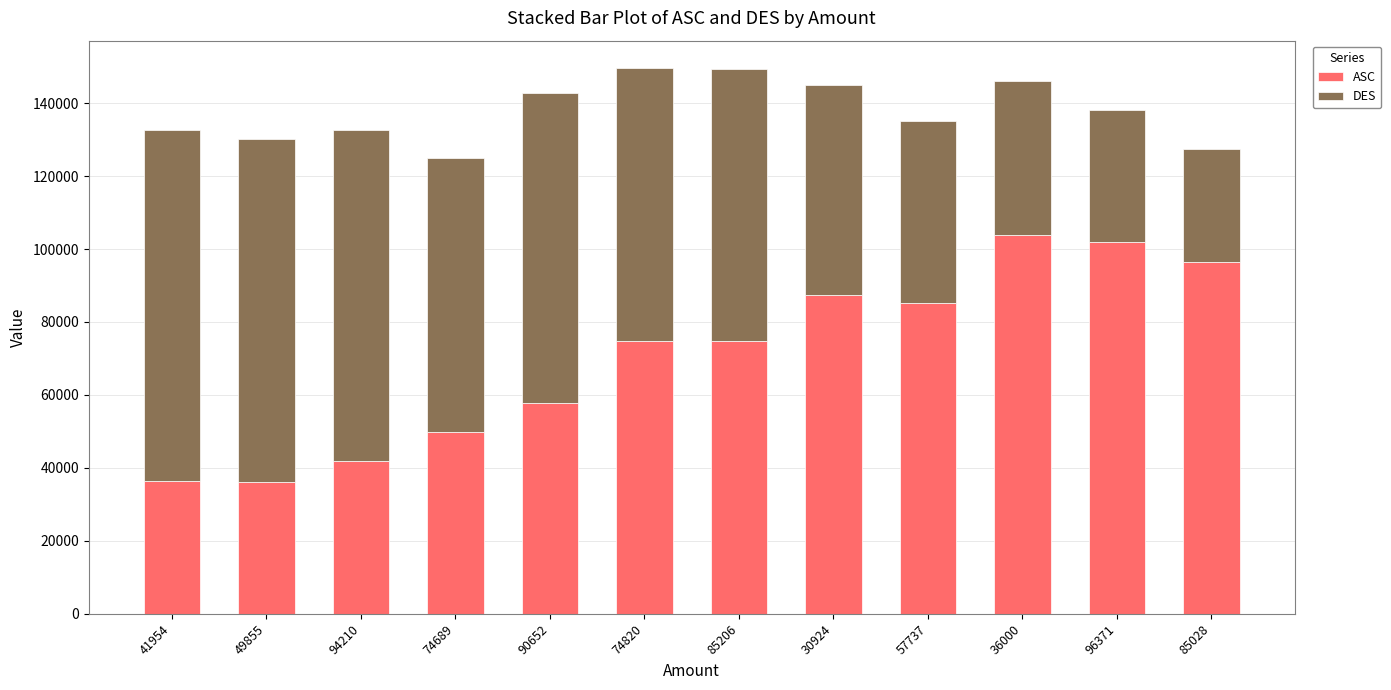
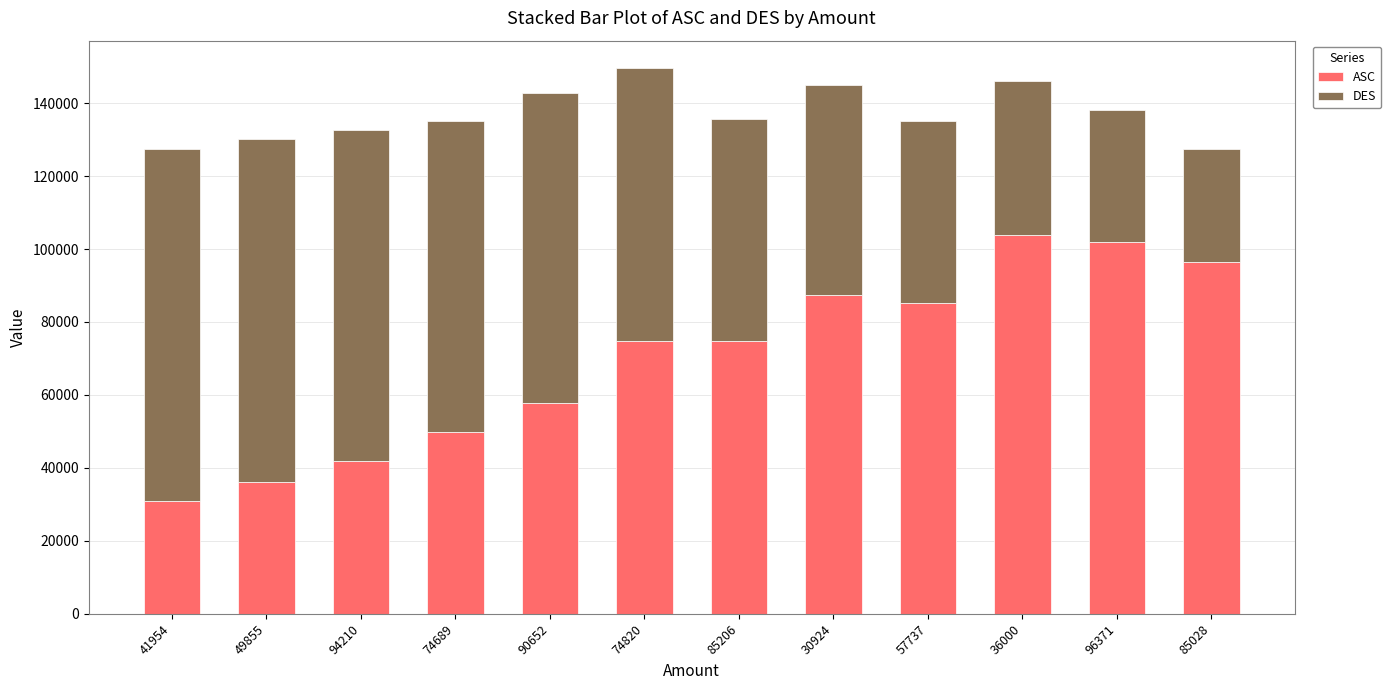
  {
    "ASC": {
-     "41954": 36000,
+     "41954": 31000,
      "49855": 36000,
      "94210": 42000,
      "74689": 50000,
      "90652": 58000,
      "74820": 75000,
      "85206": 75000,
      "30924": 87000,
      "57737": 85000,
      "36000": 104000,
      "96371": 102000,
      "85028": 96000
    },
    "DES": {
      "41954": 96000,
      "49855": 94000,
      "94210": 91000,
-     "74689": 75000,
+     "74689": 85000,
      "90652": 85000,
      "74820": 75000,
-     "85206": 75000,
+     "85206": 61000,
      "30924": 58000,
      "57737": 50000,
      "36000": 42000,
      "96371": 36000,
      "85028": 31000
    }
  }
